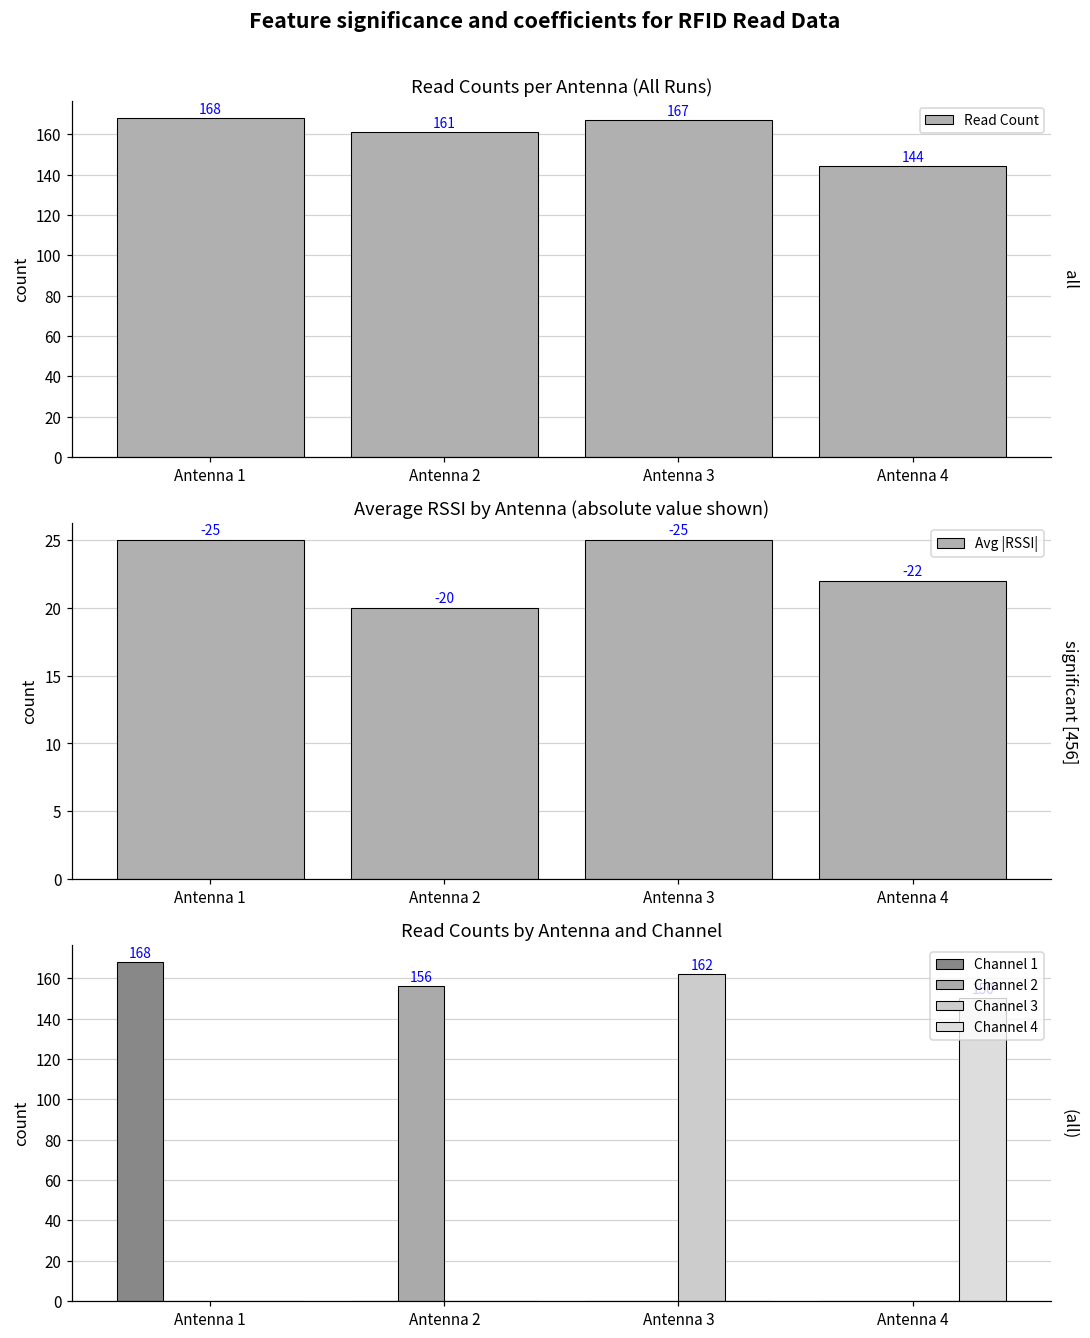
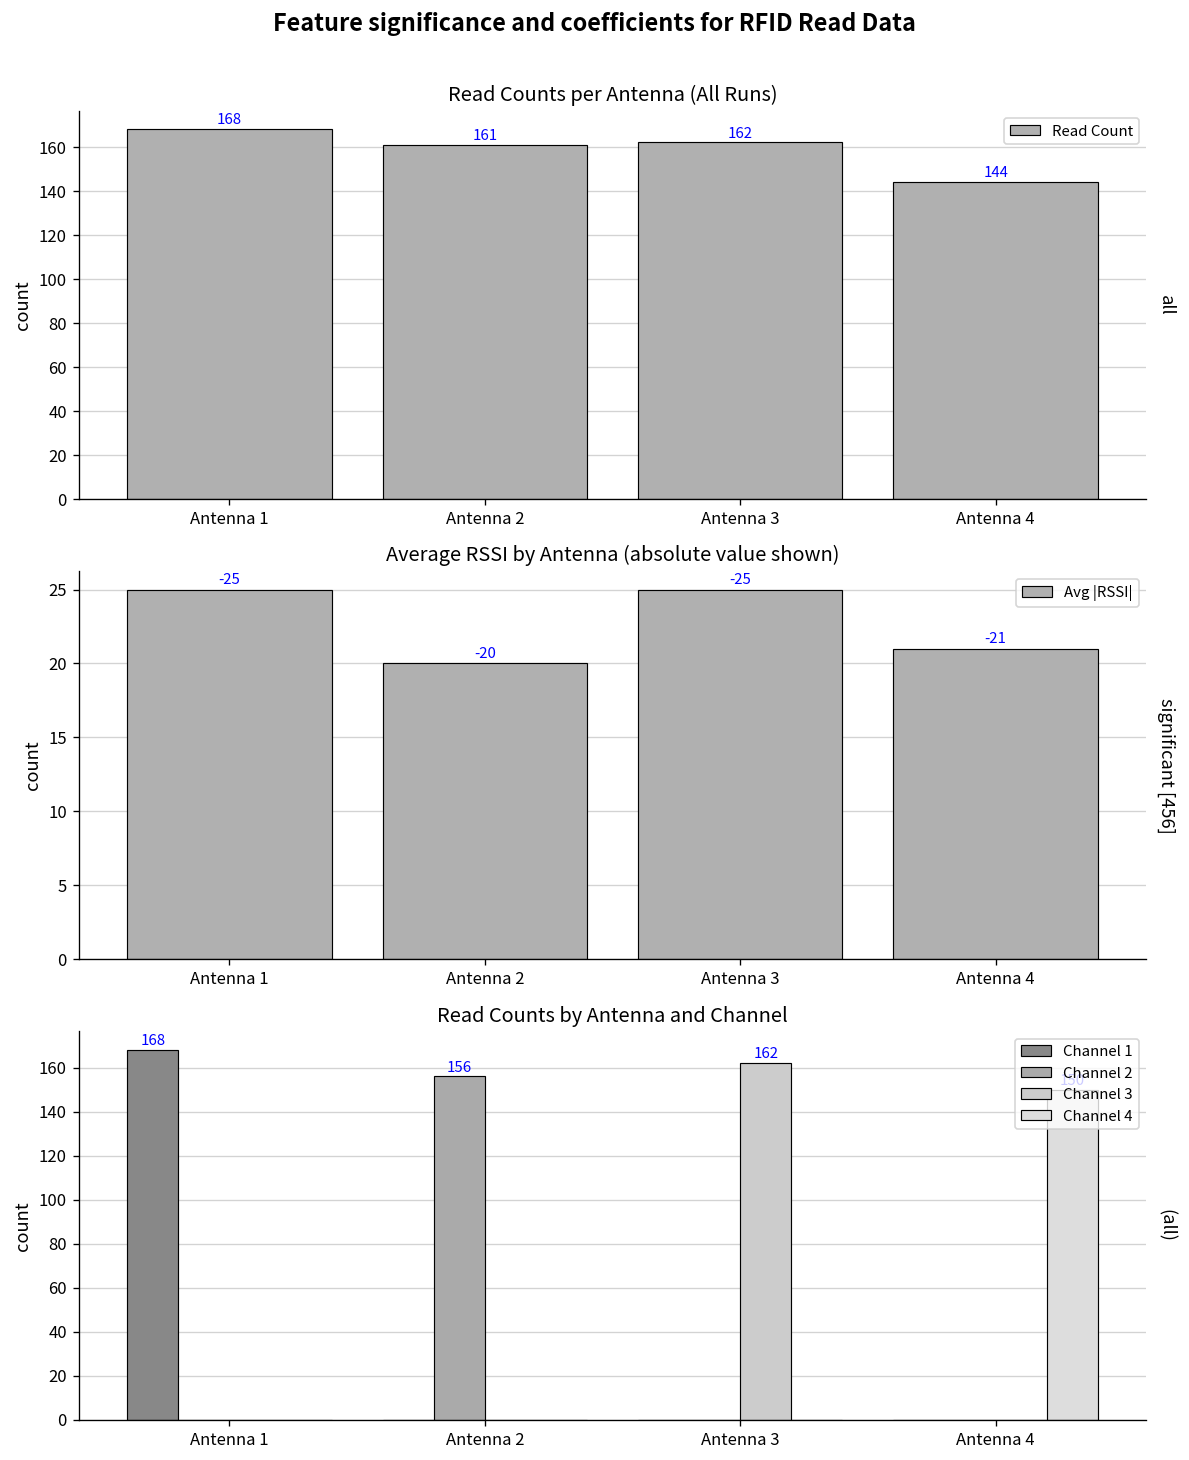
  {
    "Read Counts per Antenna (All Runs)": {
      "Antenna 1": 168,
      "Antenna 2": 161,
-     "Antenna 3": 167,
+     "Antenna 3": 162,
      "Antenna 4": 144
    },
    "Average RSSI by Antenna (absolute value shown)": {
-     "Antenna 4": -22
+     "Antenna 4": -21
    }
  }
